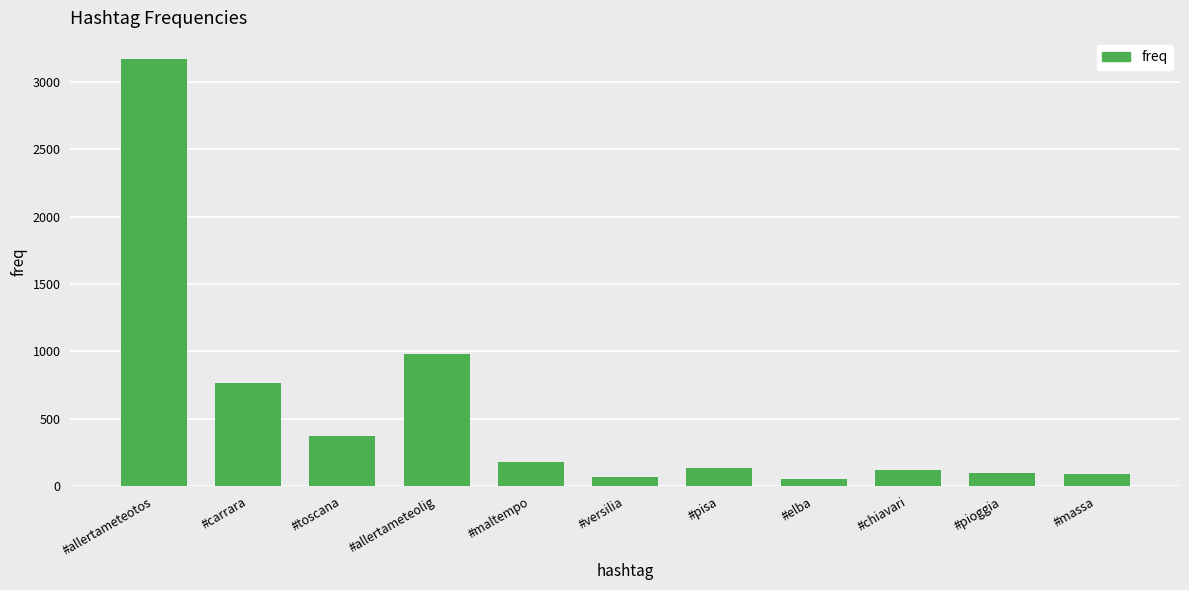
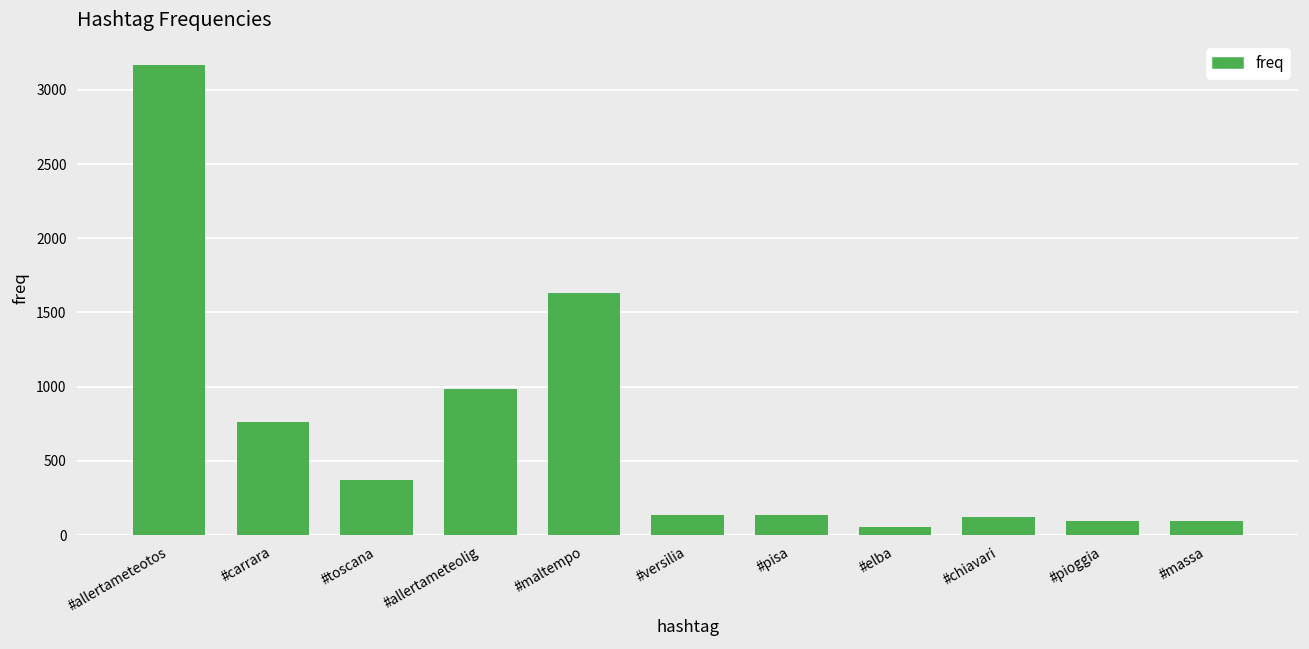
  {
    "#allertameteotos": 3170,
    "#carrara": 760,
    "#toscana": 370,
    "#allertameteolig": 980,
-   "#maltempo": 180,
-   "#versilia": 70,
+   "#maltempo": 1630,
+   "#versilia": 140,
    "#pisa": 130,
    "#elba": 50,
    "#chiavari": 120,
    "#pioggia": 100,
    "#massa": 90
  }
